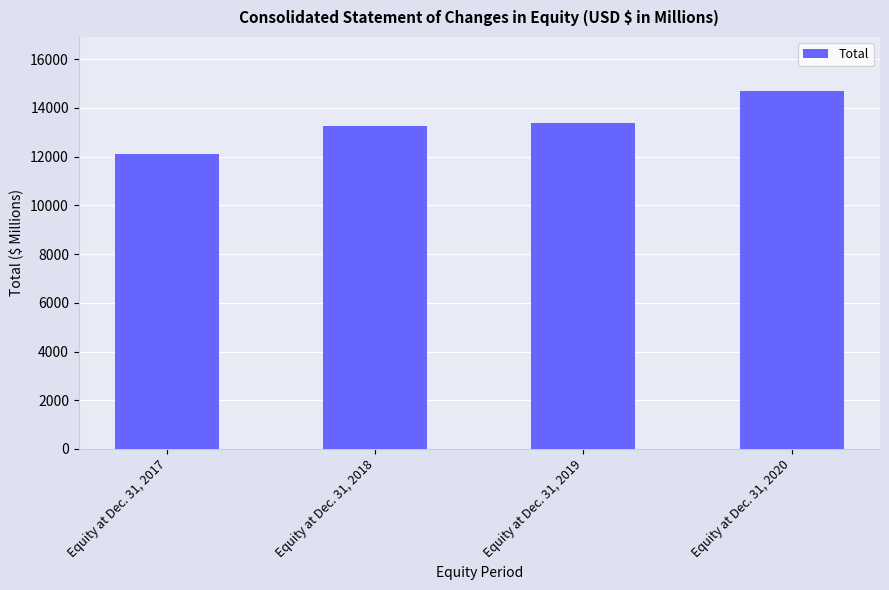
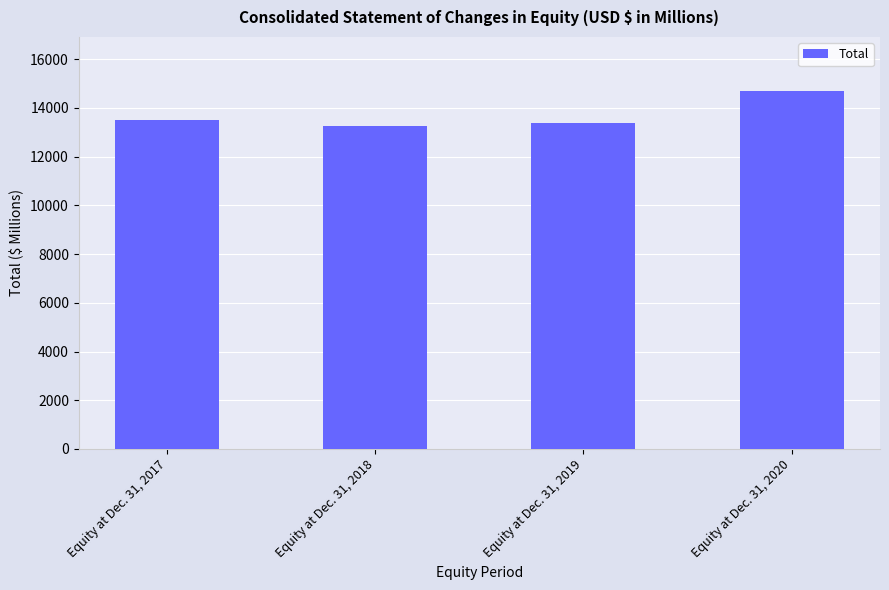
  {
-   "Equity at Dec. 31, 2017": 12100,
+   "Equity at Dec. 31, 2017": 13500,
    "Equity at Dec. 31, 2018": 13300,
    "Equity at Dec. 31, 2019": 13400,
    "Equity at Dec. 31, 2020": 14700
  }
